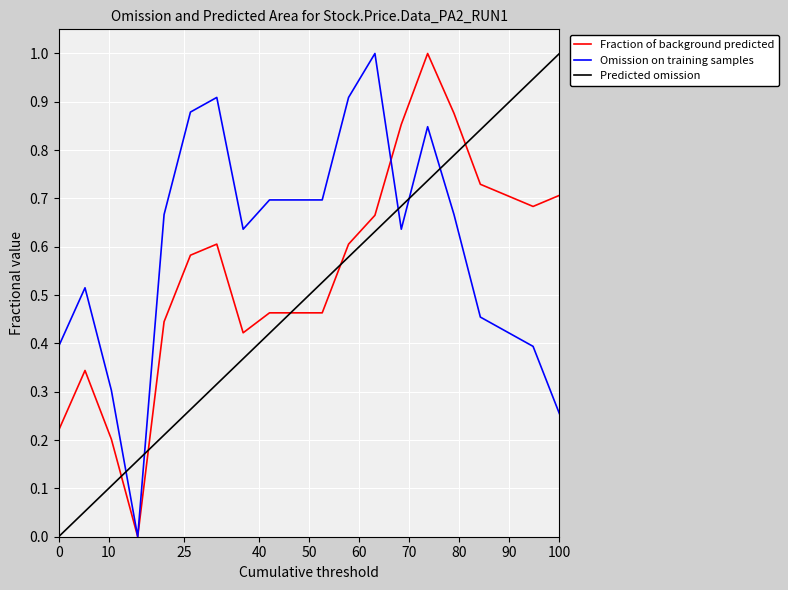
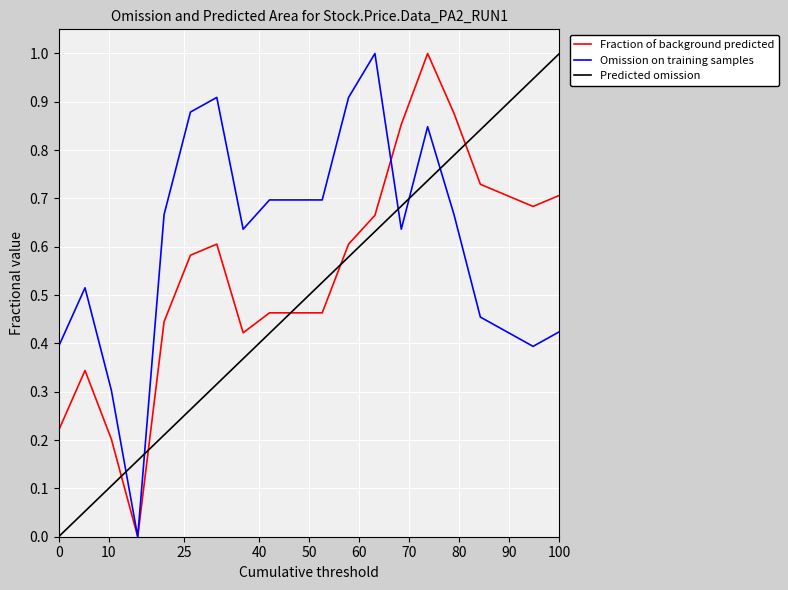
  {
    "Fraction of background predicted": {
      "0": 0.22,
      "100": 0.71
    },
    "Omission on training samples": {
      "0": 0.39,
-     "100": 0.25
+     "100": 0.42
    },
    "Predicted omission": {
      "0": 0.00,
      "100": 1.00
    }
  }
